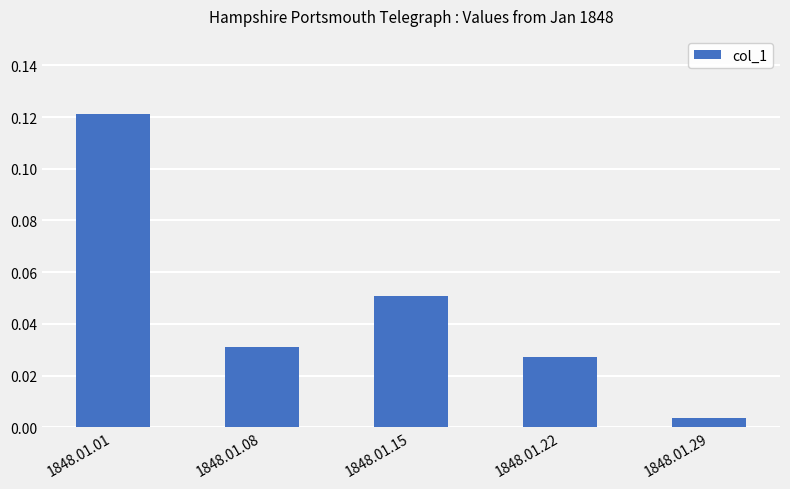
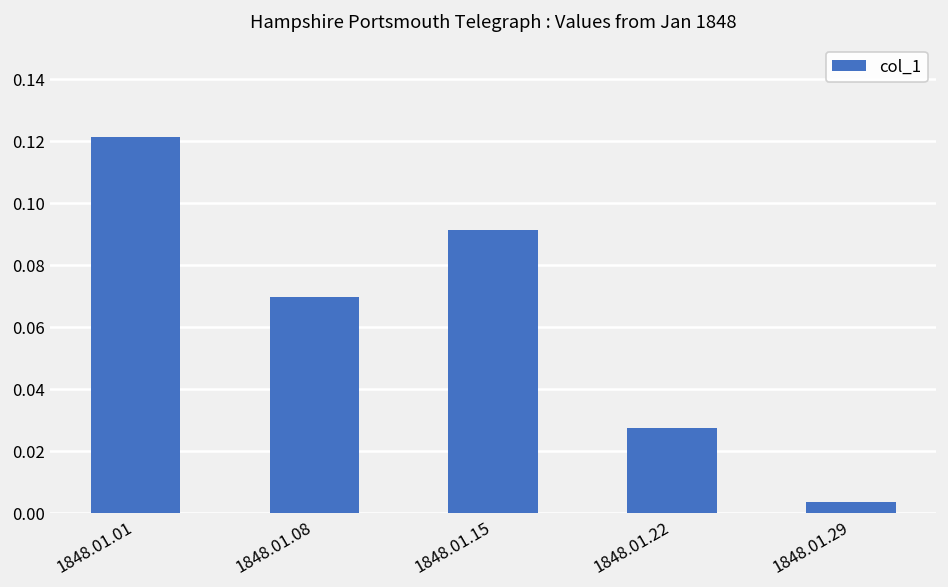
  {
    "1848.01.01": 0.121,
-   "1848.01.08": 0.031,
-   "1848.01.15": 0.051,
+   "1848.01.08": 0.069,
+   "1848.01.15": 0.091,
    "1848.01.22": 0.027,
    "1848.01.29": 0.003
  }
